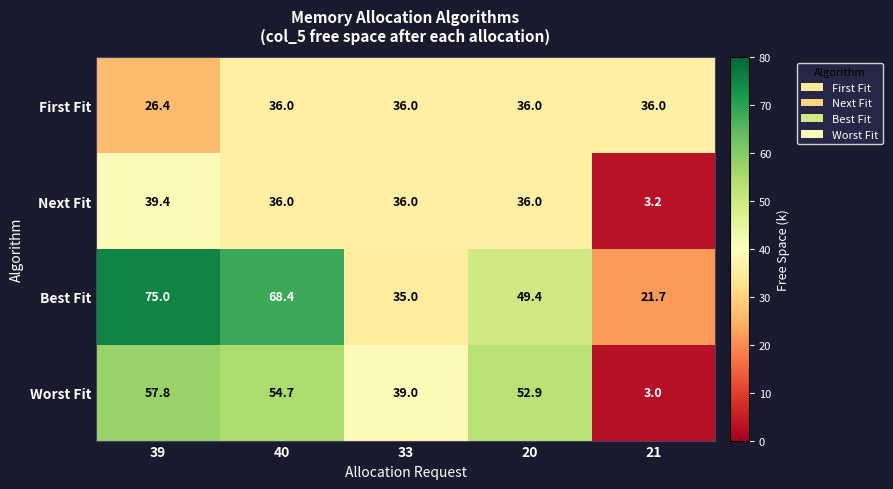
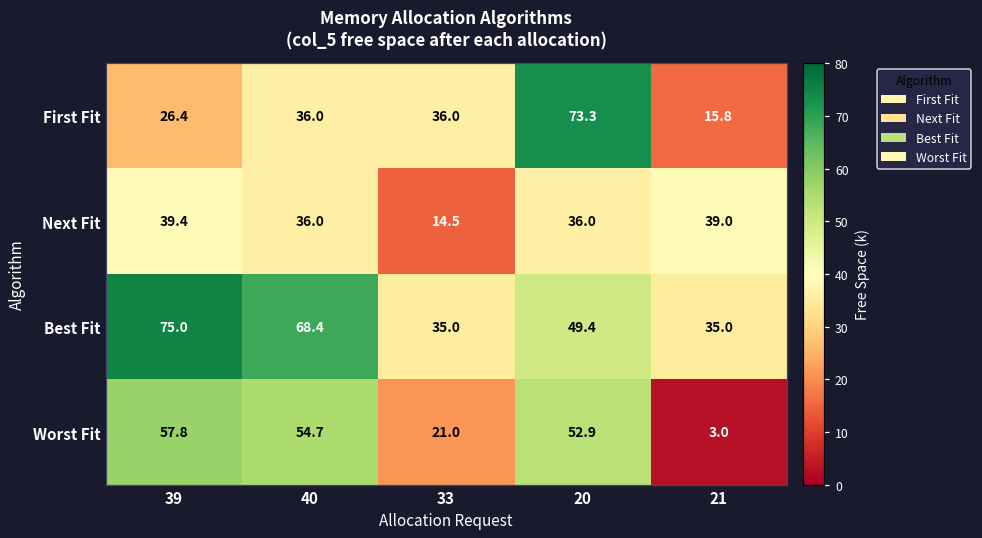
  {
    "First Fit": {
      "39": 26.4,
      "40": 36.0,
      "33": 36.0,
-     "20": 36.0,
-     "21": 36.0
+     "20": 73.3,
+     "21": 15.8
    },
    "Next Fit": {
      "39": 39.4,
      "40": 36.0,
-     "33": 36.0,
+     "33": 14.5,
      "20": 36.0,
-     "21": 3.2
+     "21": 39.0
    },
    "Best Fit": {
      "39": 75.0,
      "40": 68.4,
      "33": 35.0,
      "20": 49.4,
-     "21": 21.7
+     "21": 35.0
    },
    "Worst Fit": {
      "39": 57.8,
      "40": 54.7,
-     "33": 39.0,
+     "33": 21.0,
      "20": 52.9,
      "21": 3.0
    }
  }
